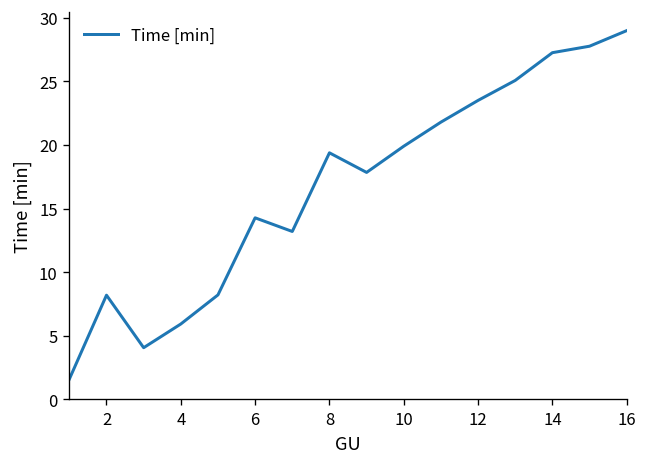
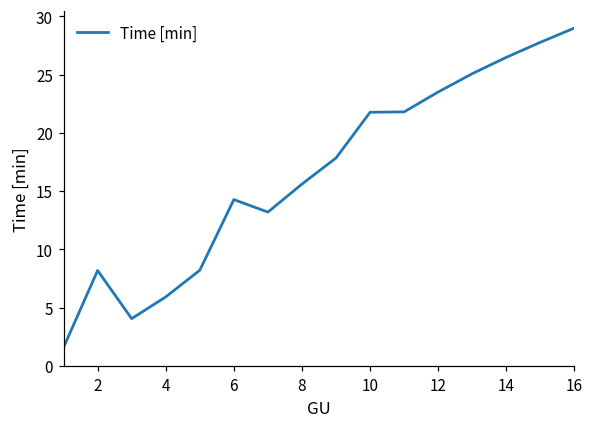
  {
    "2": 8.2,
    "4": 5.9,
    "6": 14.3,
-   "8": 19.4,
-   "10": 19.9,
+   "8": 15.6,
+   "10": 21.8,
    "12": 23.5,
-   "14": 27.3,
+   "14": 26.5,
    "16": 29.0
  }
